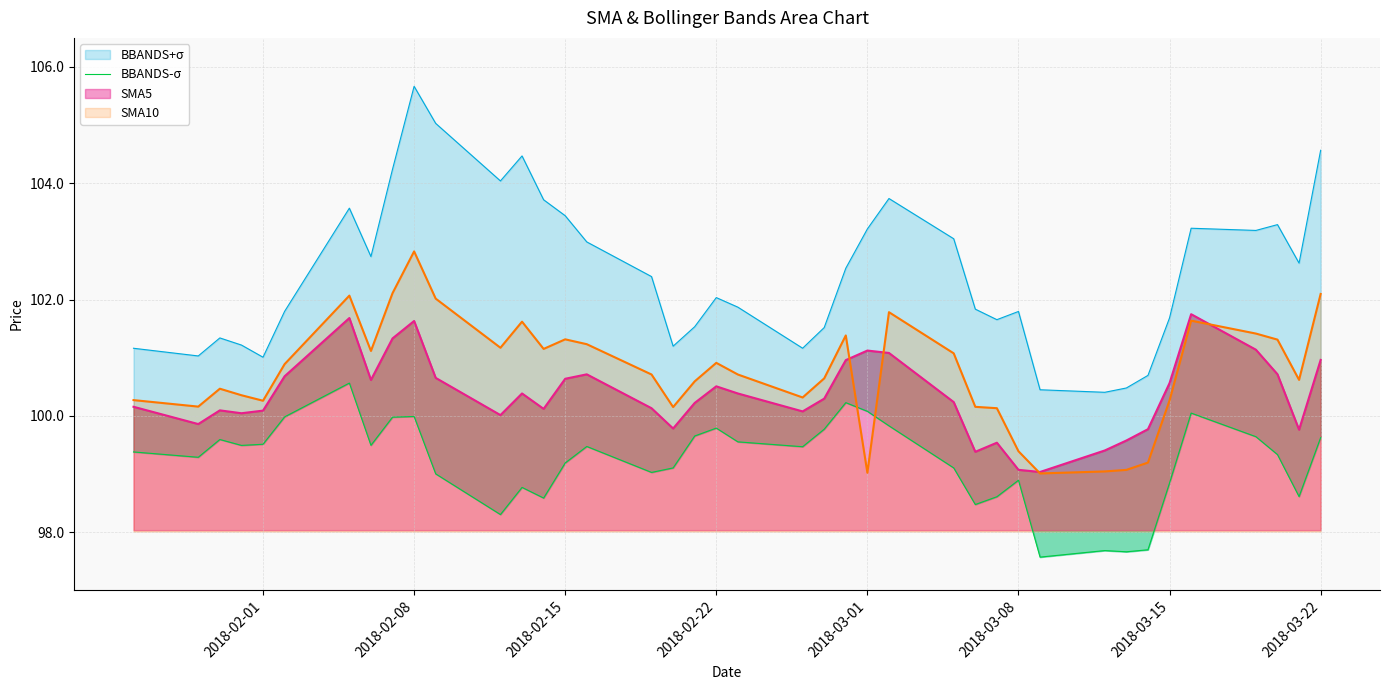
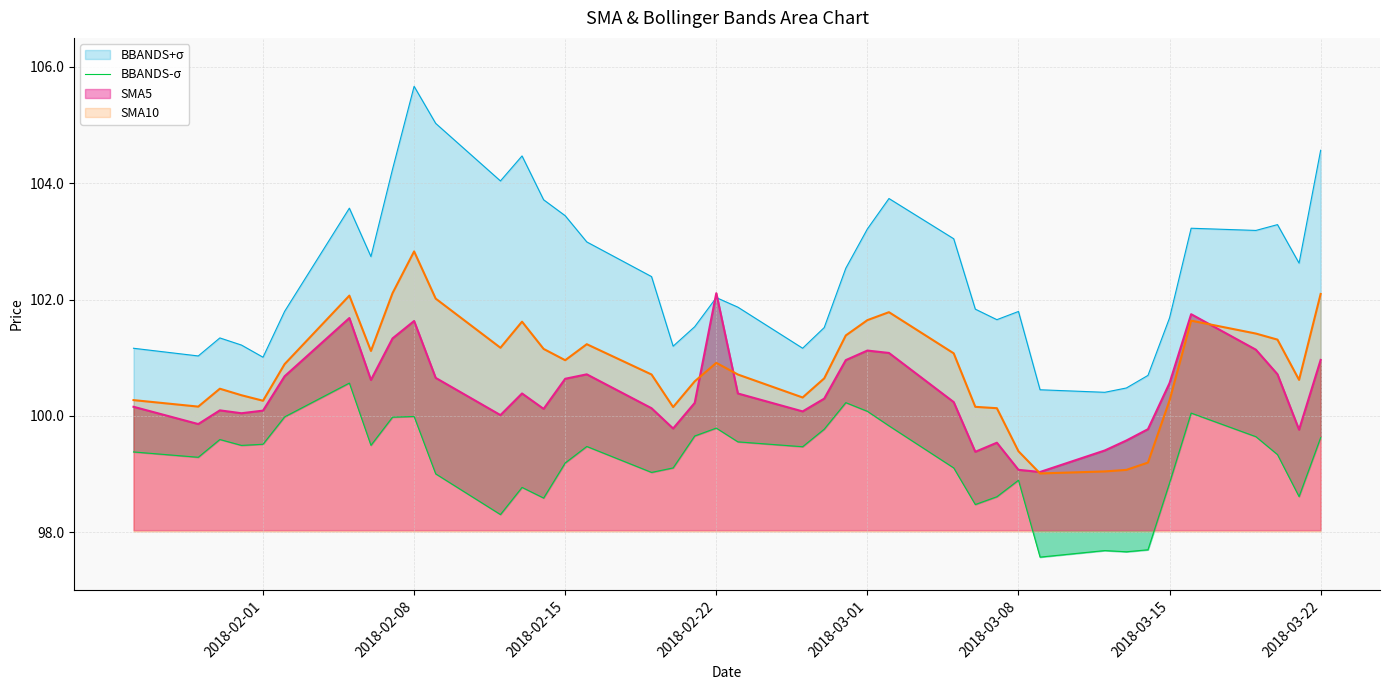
  {
    "BBANDS+σ": {
      "2018-02-01": 101.0,
      "2018-02-08": 105.7,
      "2018-02-15": 103.4,
      "2018-02-22": 102.0,
      "2018-03-01": 103.2,
      "2018-03-08": 101.8,
      "2018-03-15": 101.7,
      "2018-03-22": 104.6
    },
    "BBANDS-σ": {
      "2018-02-01": 99.5,
      "2018-02-08": 100.0,
      "2018-02-15": 99.2,
      "2018-02-22": 99.8,
      "2018-03-01": 100.1,
      "2018-03-08": 98.9,
      "2018-03-15": 98.8,
      "2018-03-22": 99.6
    },
    "SMA5": {
      "2018-02-01": 100.1,
      "2018-02-08": 101.6,
      "2018-02-15": 100.6,
-     "2018-02-22": 100.5,
+     "2018-02-22": 102.1,
      "2018-03-01": 101.1,
      "2018-03-08": 99.1,
      "2018-03-15": 100.6,
      "2018-03-22": 101.0
    },
    "SMA10": {
      "2018-02-01": 100.3,
      "2018-02-08": 102.8,
-     "2018-02-15": 101.3,
+     "2018-02-15": 101.0,
      "2018-02-22": 100.9,
-     "2018-03-01": 99.0,
+     "2018-03-01": 101.6,
      "2018-03-08": 99.4,
      "2018-03-15": 100.3,
      "2018-03-22": 102.1
    }
  }
